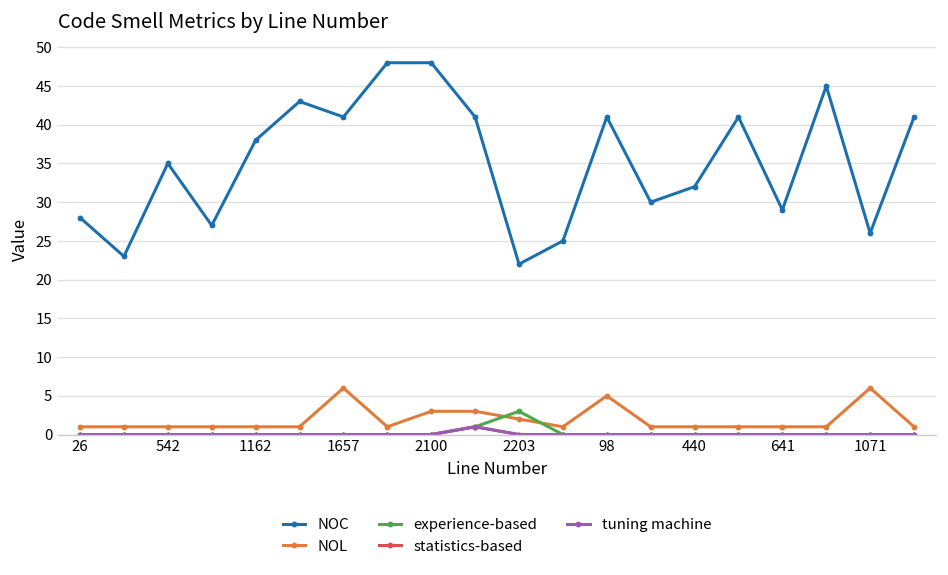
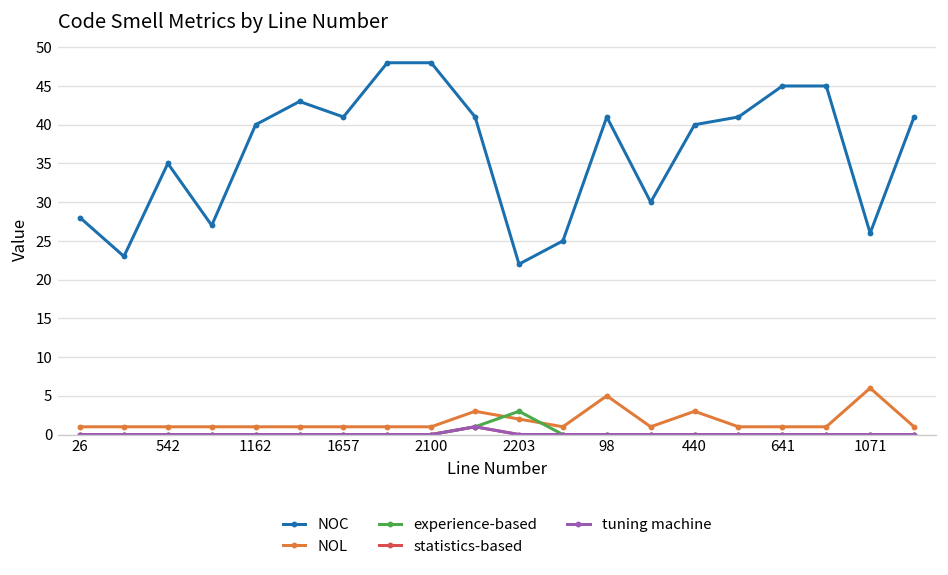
  {
    "NOC": {
      "26": 28,
      "542": 35,
-     "1162": 38,
+     "1162": 40,
      "1657": 41,
      "2100": 48,
      "2203": 22,
      "98": 41,
-     "440": 32,
-     "641": 29,
+     "440": 40,
+     "641": 45,
      "1071": 26
    },
    "NOL": {
      "26": 1,
      "542": 1,
      "1162": 1,
-     "1657": 6,
-     "2100": 3,
+     "1657": 1,
+     "2100": 1,
      "2203": 2,
      "98": 5,
-     "440": 1,
+     "440": 3,
      "641": 1,
      "1071": 6
    },
    "experience-based": {
      "2203": 3
    },
    "tuning machine": {
      "2203": 0
    }
  }
